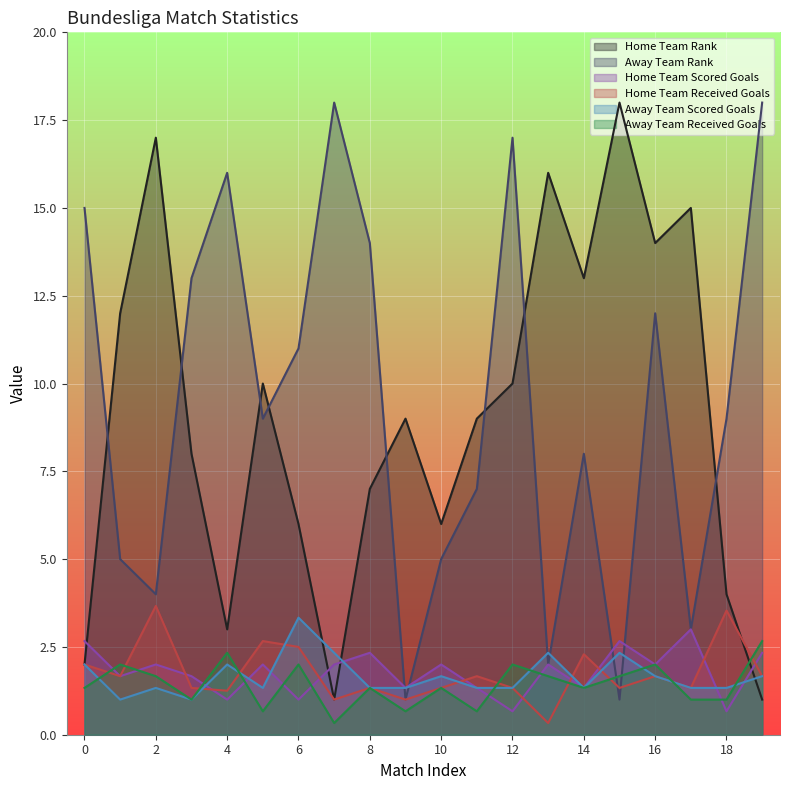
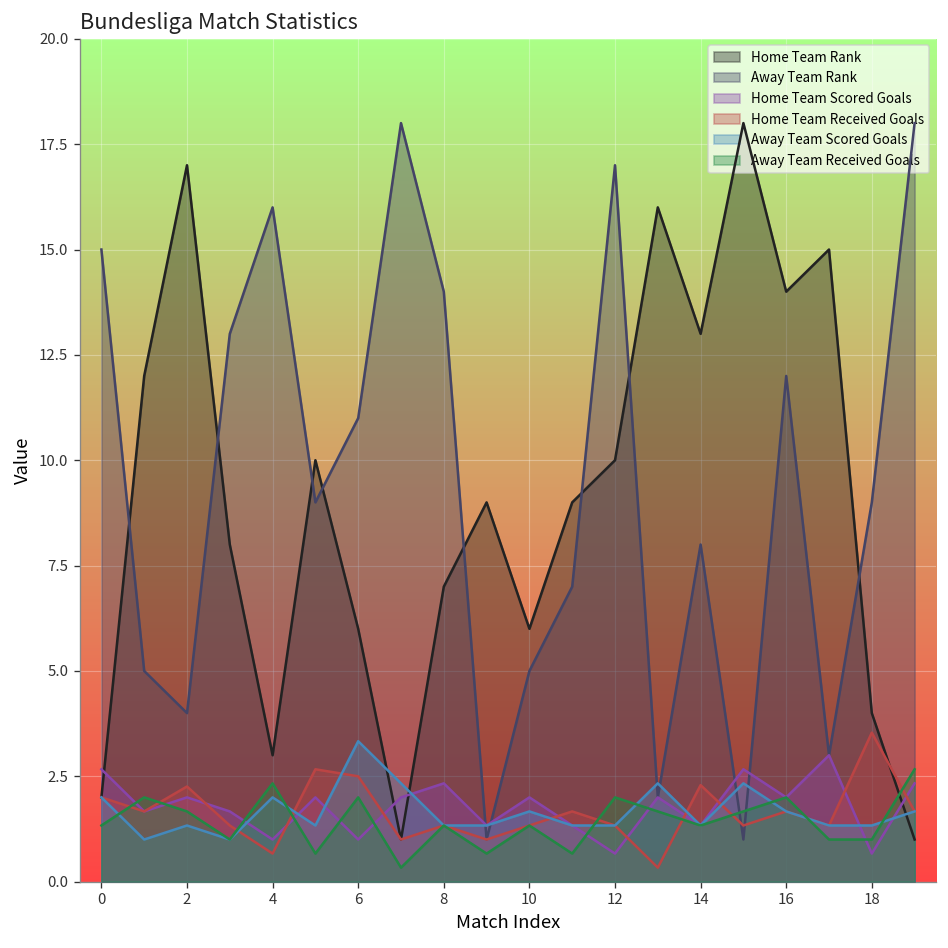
  {
    "Home Team Received Goals": {
-     "2": 3.7,
-     "4": 1.3,
+     "2": 2.3,
+     "4": 0.7,
      "6": 2.5,
      "14": 2.3,
      "18": 3.5
    }
  }
